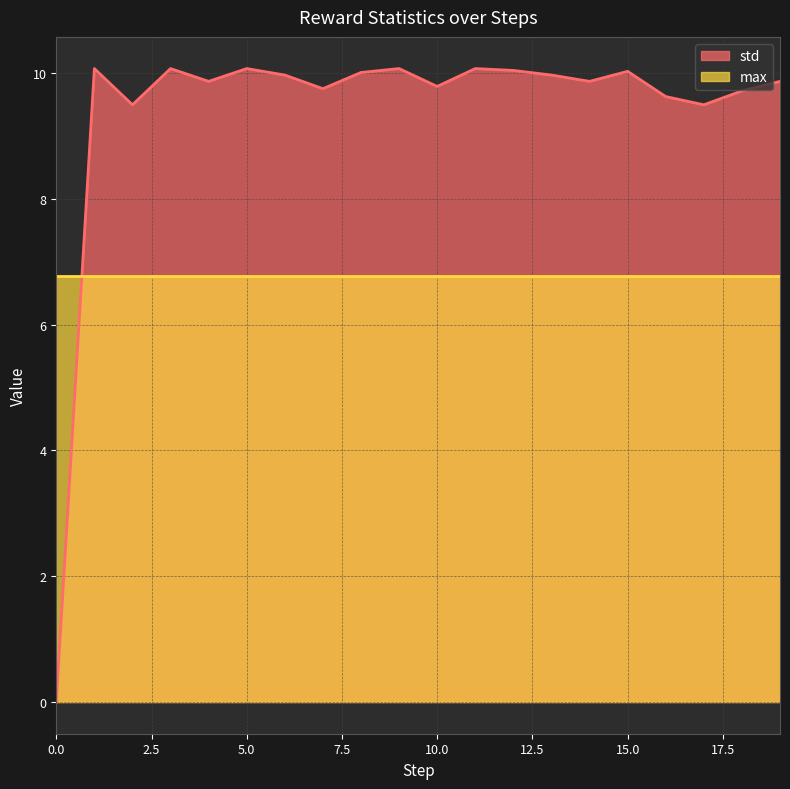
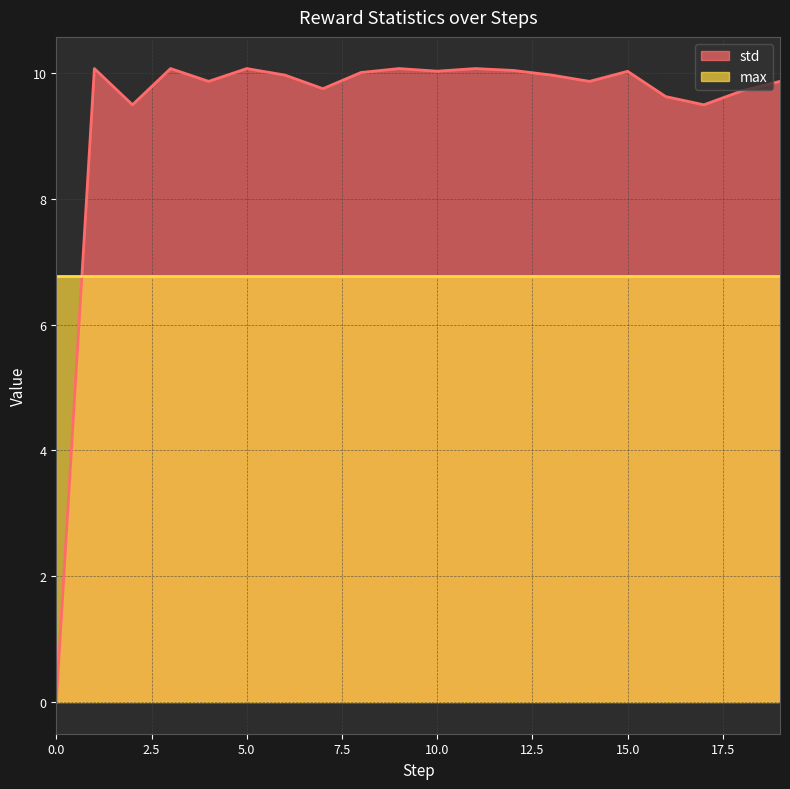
  {
    "std": {
      "0.0": 0.0,
      "5.0": 10.1,
-     "10.0": 9.8,
+     "10.0": 10.0,
      "15.0": 10.0
    },
    "max": {
      "0.0": 6.8,
      "5.0": 6.8,
      "10.0": 6.8,
      "15.0": 6.8
    }
  }
